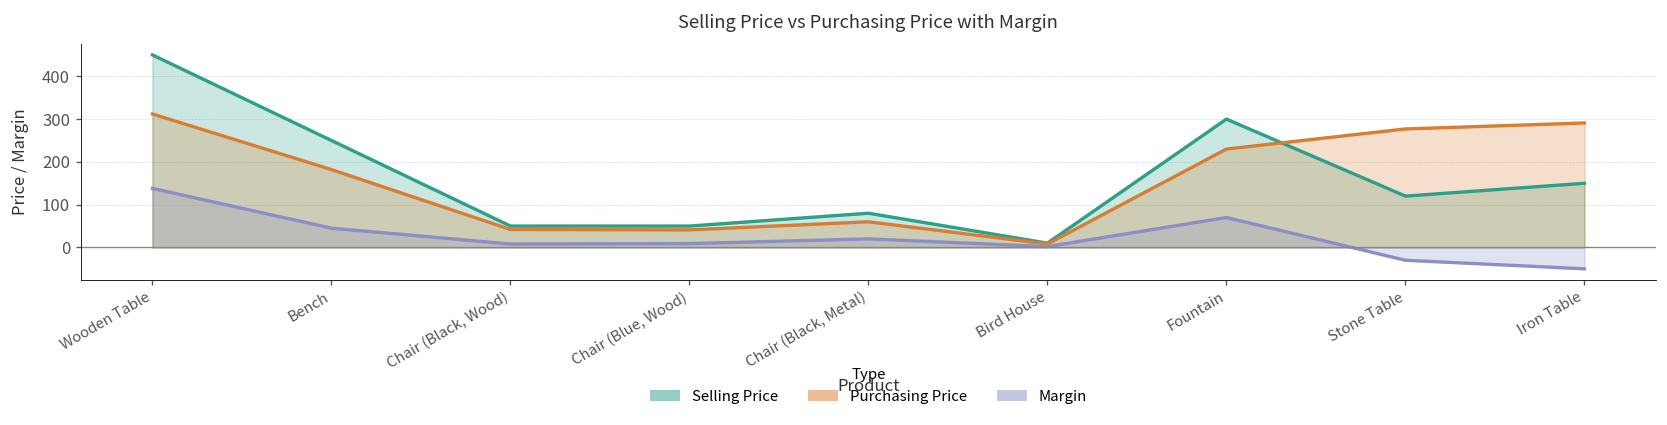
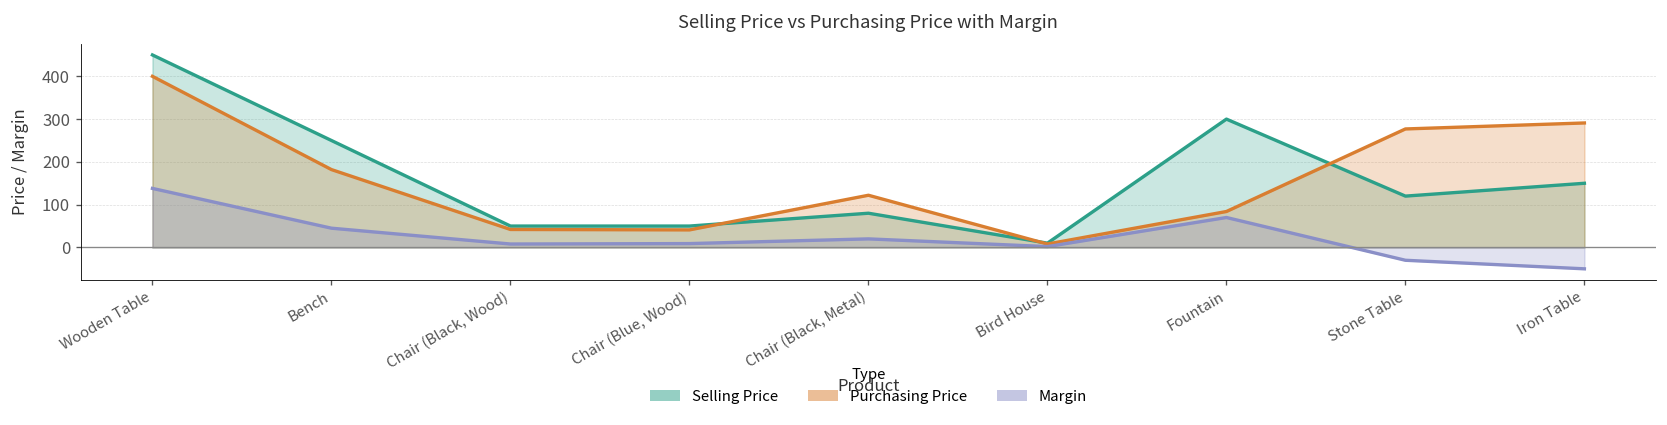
  {
    "Purchasing Price": {
-     "Wooden Table": 310,
+     "Wooden Table": 400,
      "Bench": 180,
      "Chair (Black, Wood)": 40,
      "Chair (Blue, Wood)": 40,
-     "Chair (Black, Metal)": 60,
-     "Fountain": 230,
+     "Chair (Black, Metal)": 120,
+     "Fountain": 80,
      "Stone Table": 280,
      "Iron Table": 290
    }
  }
